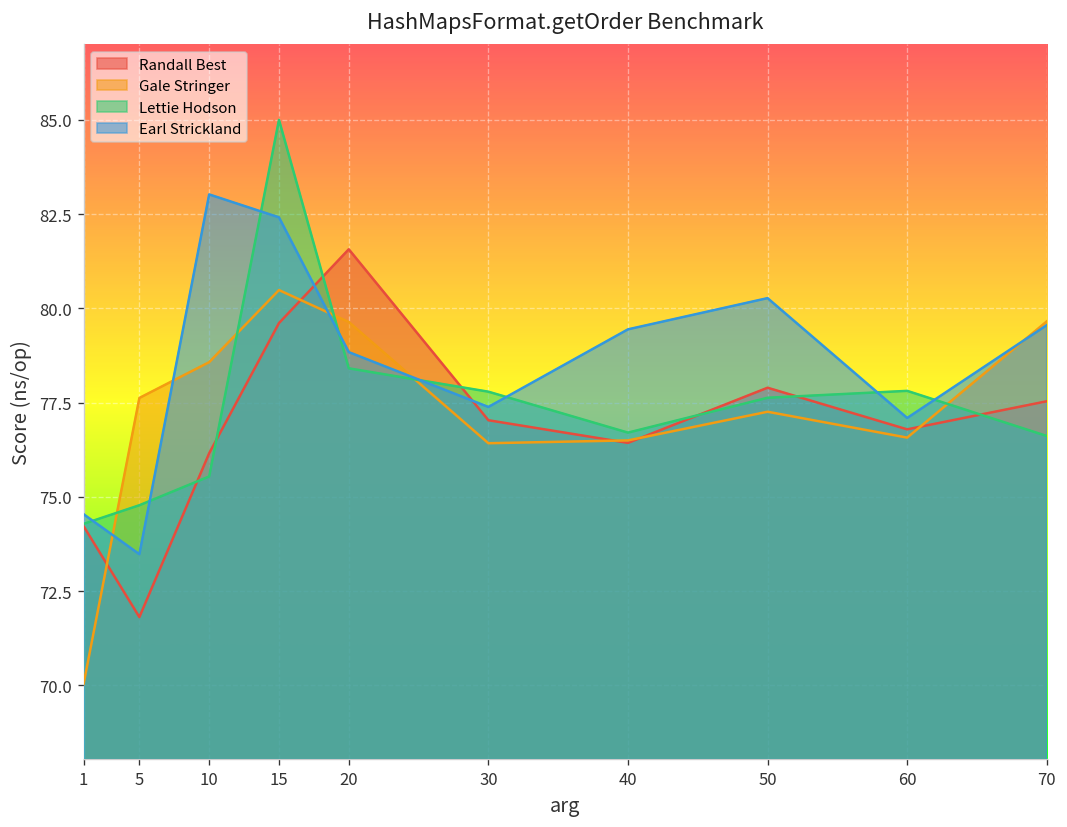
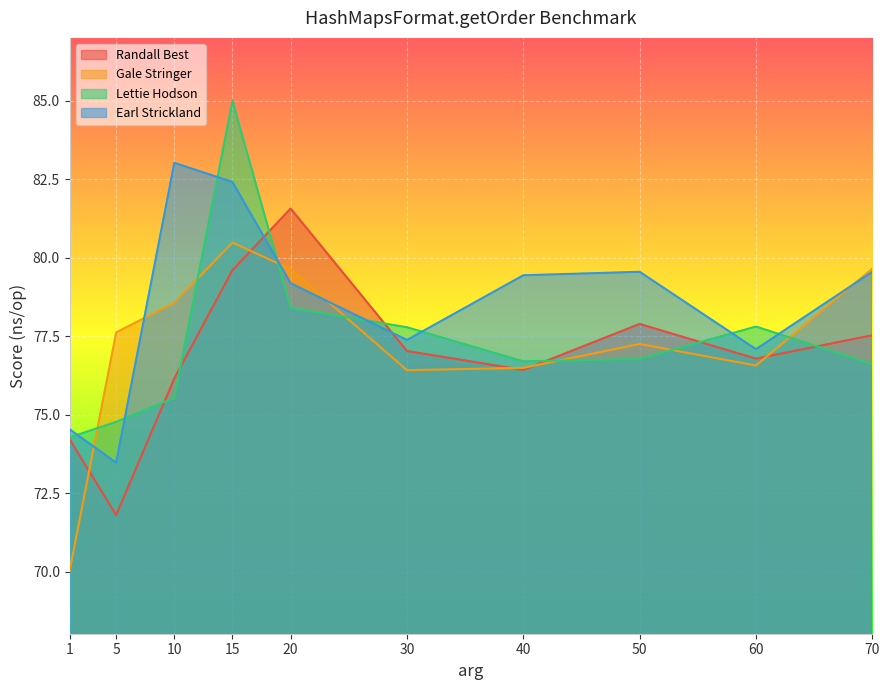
  {
    "Randall Best": {
      "5": 71.8,
      "10": 76.2,
      "15": 79.6,
      "20": 81.6,
      "30": 77.0,
      "50": 77.9,
      "60": 76.8,
      "70": 77.5
    },
    "Gale Stringer": {
      "1": 70.0,
      "5": 77.6,
      "10": 78.6,
      "15": 80.5,
      "20": 79.6,
      "30": 76.4,
      "50": 77.3,
      "60": 76.6,
      "70": 79.7
    },
    "Lettie Hodson": {
      "5": 74.8,
      "10": 75.5,
      "15": 85.0,
      "20": 78.4,
      "30": 77.8,
      "40": 76.7,
-     "50": 77.6,
+     "50": 76.8,
      "60": 77.8,
      "70": 76.6
    },
    "Earl Strickland": {
      "1": 74.5,
      "5": 73.5,
      "10": 83.0,
      "15": 82.4,
-     "20": 78.8,
+     "20": 79.2,
      "30": 77.4,
      "40": 79.4,
-     "50": 80.3,
+     "50": 79.6,
      "60": 77.1,
      "70": 79.6
    }
  }
